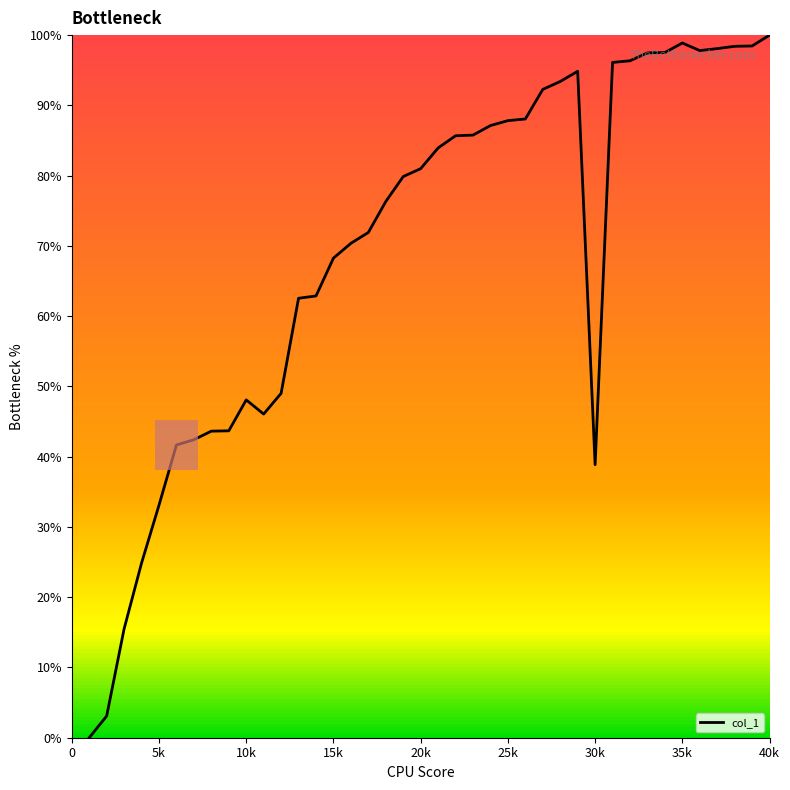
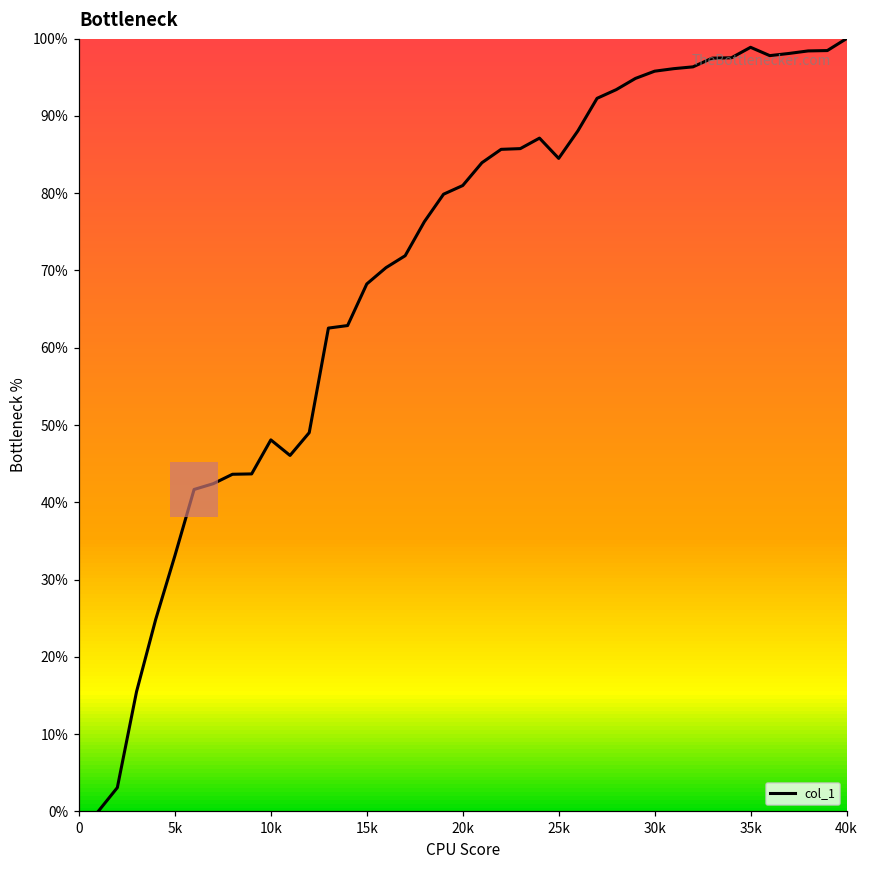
  {
    "5k": "33%",
    "10k": "48%",
    "15k": "68%",
    "20k": "81%",
-   "25k": "88%",
-   "30k": "39%",
+   "25k": "85%",
+   "30k": "96%",
    "35k": "99%",
    "40k": "100%"
  }
